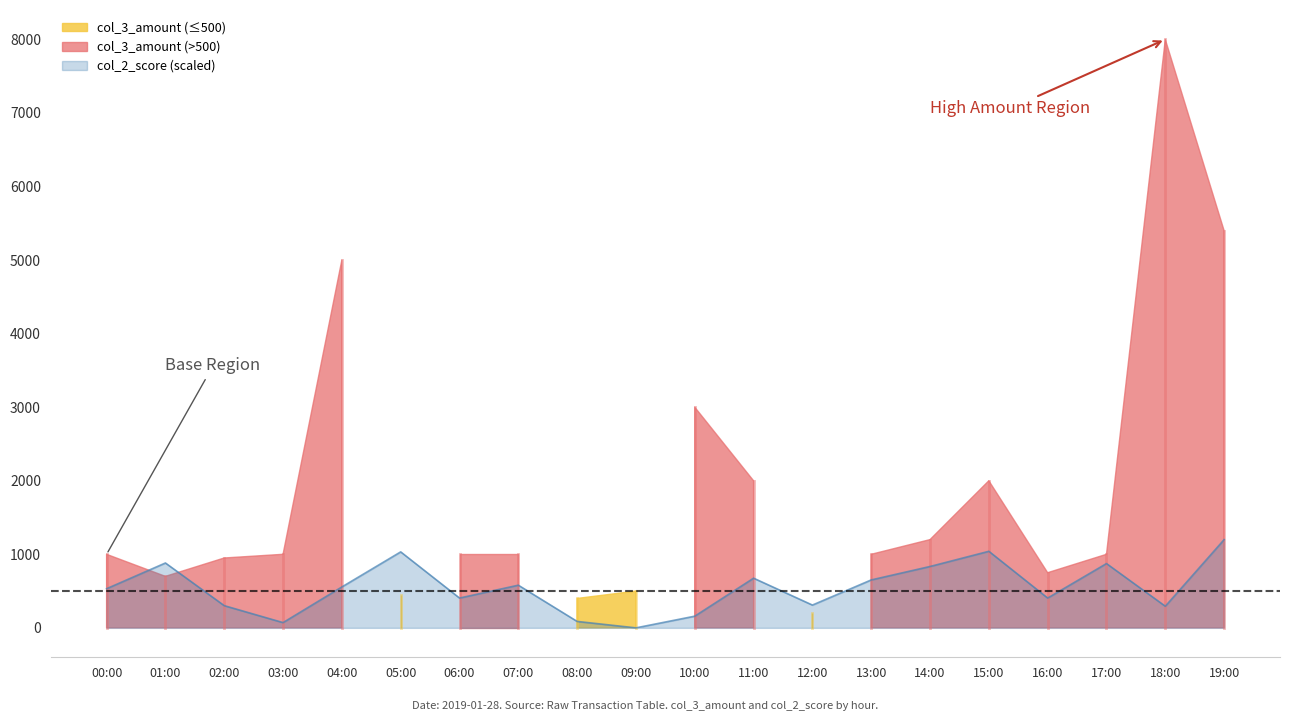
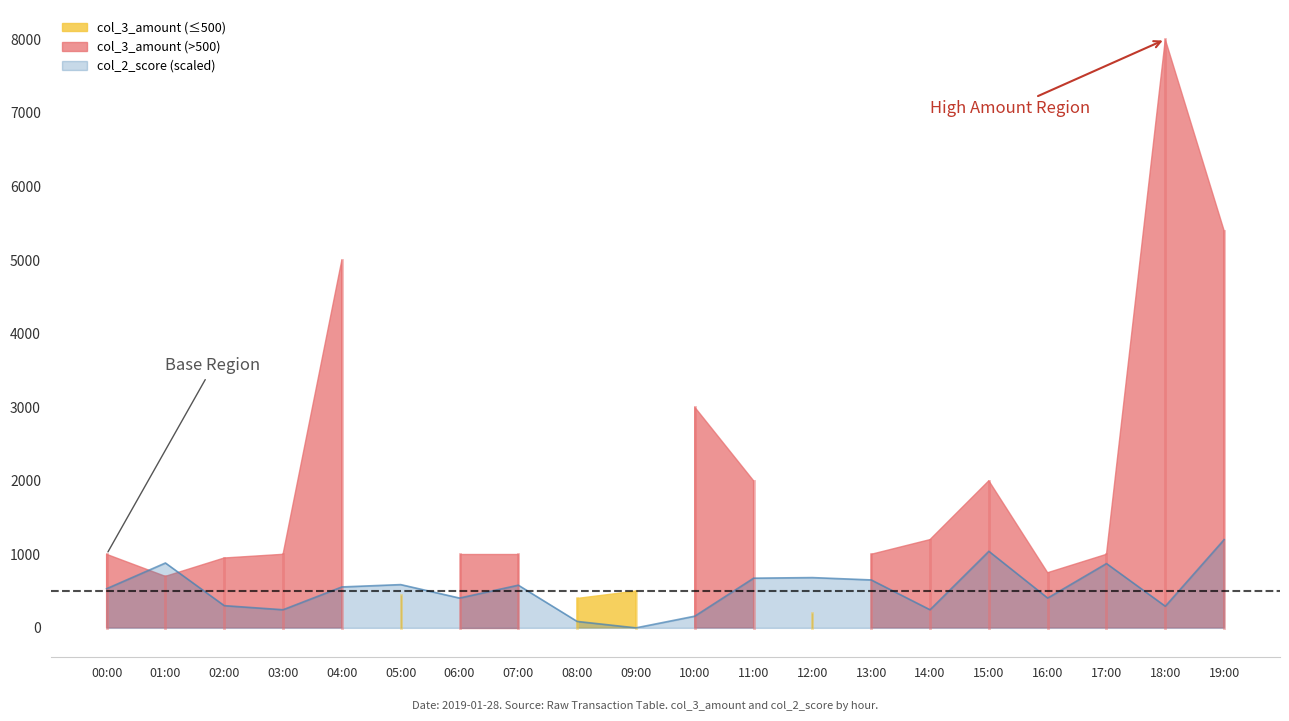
  {
    "col_2_score (scaled)": {
      "00:00": 500,
      "01:00": 900,
      "02:00": 300,
-     "03:00": 100,
+     "03:00": 200,
      "04:00": 600,
-     "05:00": 1000,
+     "05:00": 600,
      "06:00": 400,
      "07:00": 600,
      "08:00": 100,
      "10:00": 200,
      "11:00": 700,
-     "12:00": 300,
+     "12:00": 700,
      "13:00": 700,
-     "14:00": 800,
+     "14:00": 200,
      "15:00": 1000,
      "16:00": 400,
      "17:00": 900,
      "18:00": 300,
      "19:00": 1200
    }
  }
